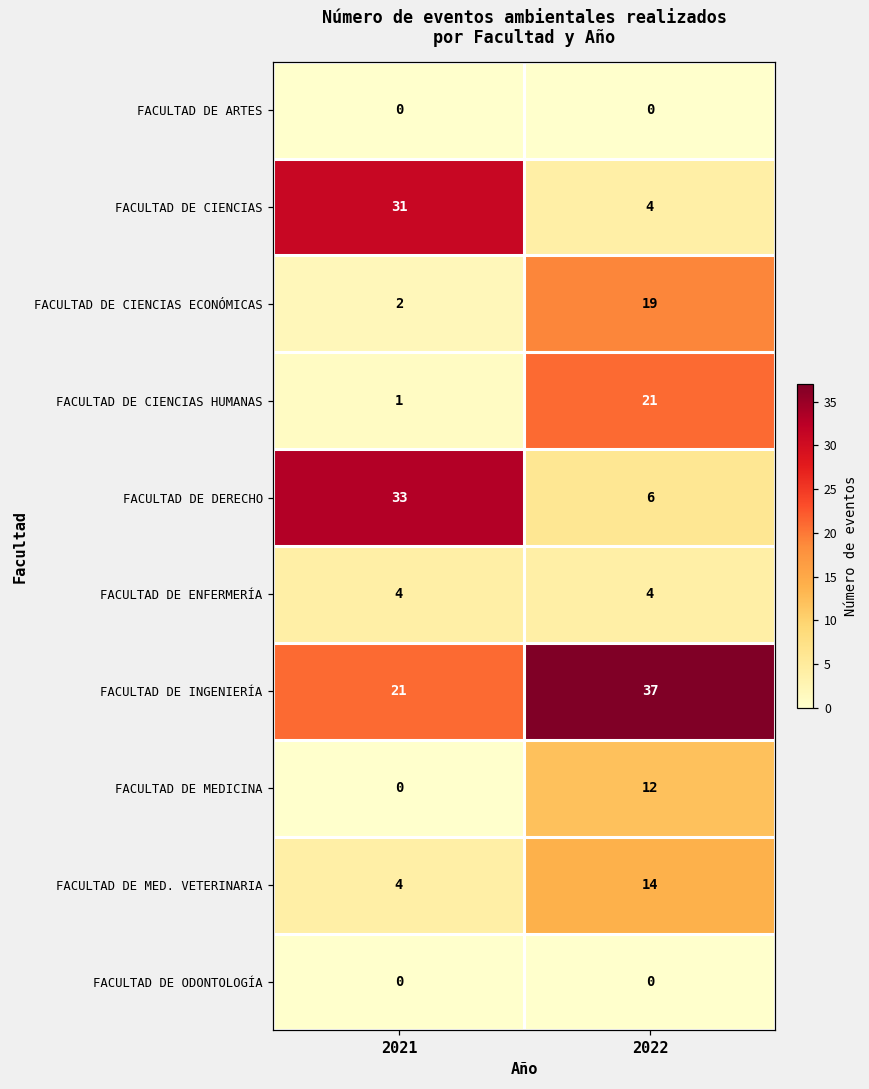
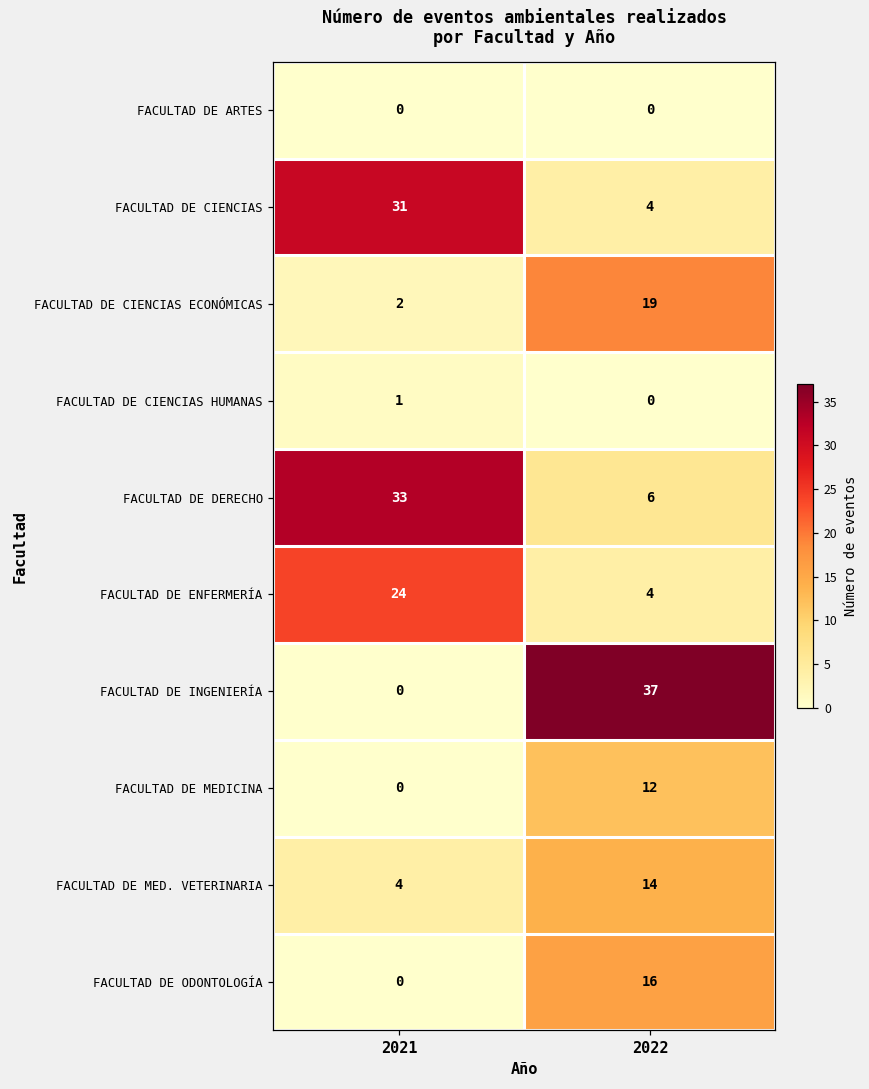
  {
    "FACULTAD DE ARTES": {
      "2021": 0,
      "2022": 0
    },
    "FACULTAD DE CIENCIAS": {
      "2021": 31,
      "2022": 4
    },
    "FACULTAD DE CIENCIAS ECONÓMICAS": {
      "2021": 2,
      "2022": 19
    },
    "FACULTAD DE CIENCIAS HUMANAS": {
      "2021": 1,
-     "2022": 21
+     "2022": 0
    },
    "FACULTAD DE DERECHO": {
      "2021": 33,
      "2022": 6
    },
    "FACULTAD DE ENFERMERÍA": {
-     "2021": 4,
+     "2021": 24,
      "2022": 4
    },
    "FACULTAD DE INGENIERÍA": {
-     "2021": 21,
+     "2021": 0,
      "2022": 37
    },
    "FACULTAD DE MEDICINA": {
      "2021": 0,
      "2022": 12
    },
    "FACULTAD DE MED. VETERINARIA": {
      "2021": 4,
      "2022": 14
    },
    "FACULTAD DE ODONTOLOGÍA": {
      "2021": 0,
-     "2022": 0
+     "2022": 16
    }
  }
